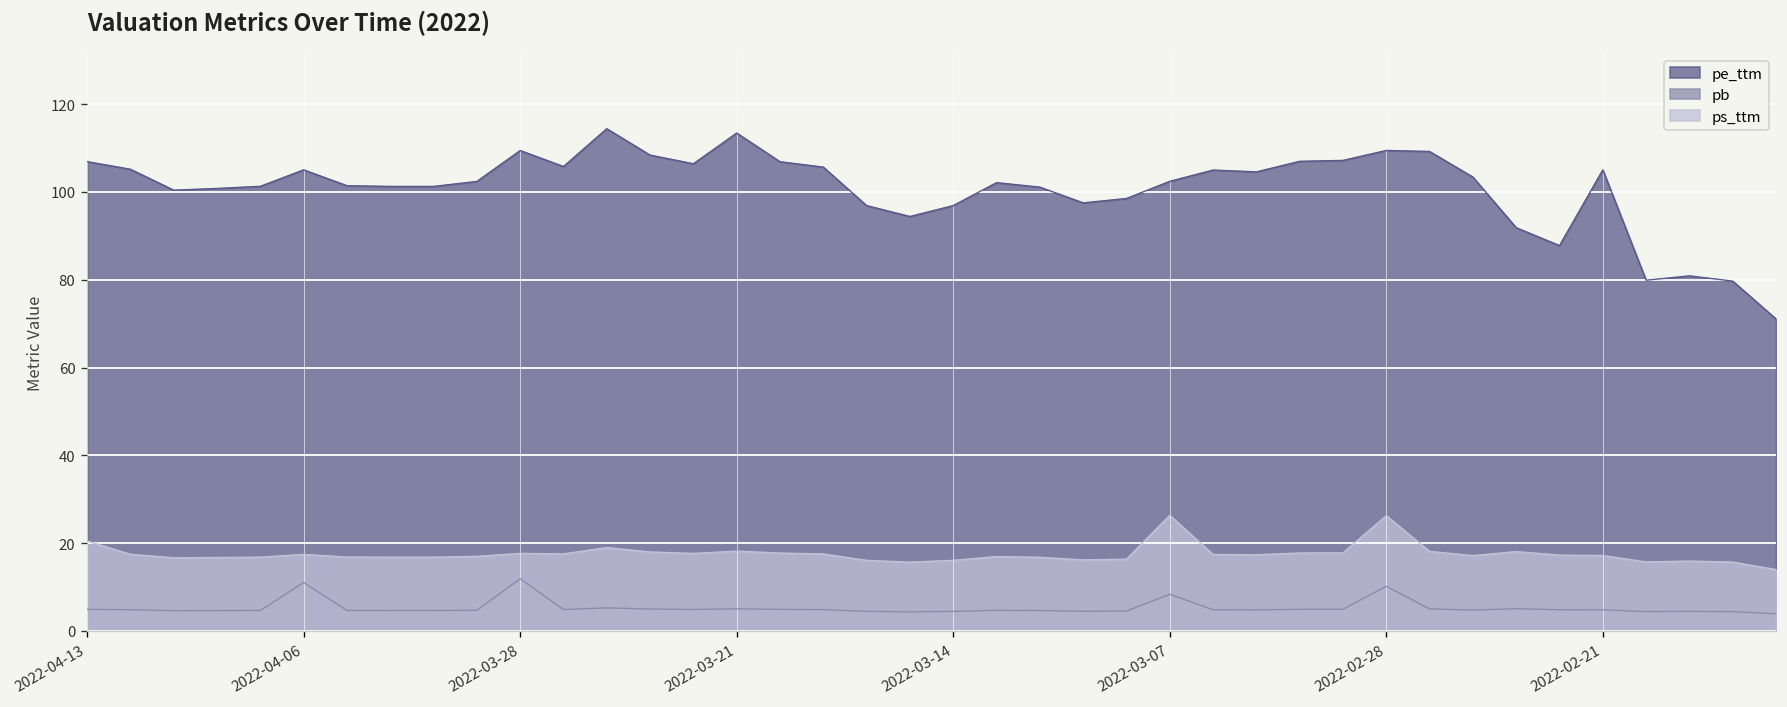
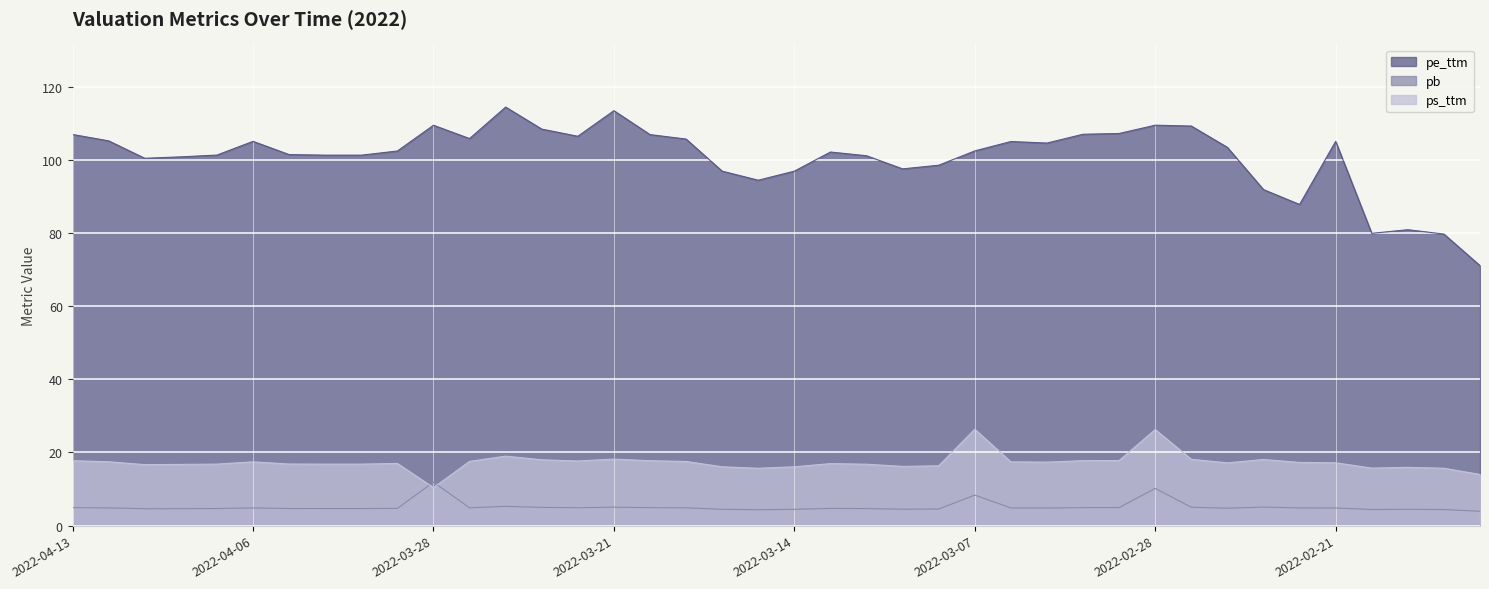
  {
    "pe_ttm": {
      "2022-04-13": 107,
      "2022-04-06": 105,
      "2022-03-28": 109,
      "2022-03-21": 113,
      "2022-03-14": 97,
      "2022-03-07": 102,
      "2022-02-28": 109,
      "2022-02-21": 105
    },
    "pb": {
      "2022-04-13": 5,
-     "2022-04-06": 11,
+     "2022-04-06": 5,
      "2022-03-28": 12,
      "2022-03-21": 5,
      "2022-03-14": 4,
      "2022-03-07": 8,
      "2022-02-28": 10,
      "2022-02-21": 5
    },
    "ps_ttm": {
-     "2022-04-13": 20,
+     "2022-04-13": 18,
      "2022-04-06": 17,
-     "2022-03-28": 18,
+     "2022-03-28": 10,
      "2022-03-21": 18,
      "2022-03-14": 16,
      "2022-03-07": 26,
      "2022-02-28": 26,
      "2022-02-21": 17
    }
  }
